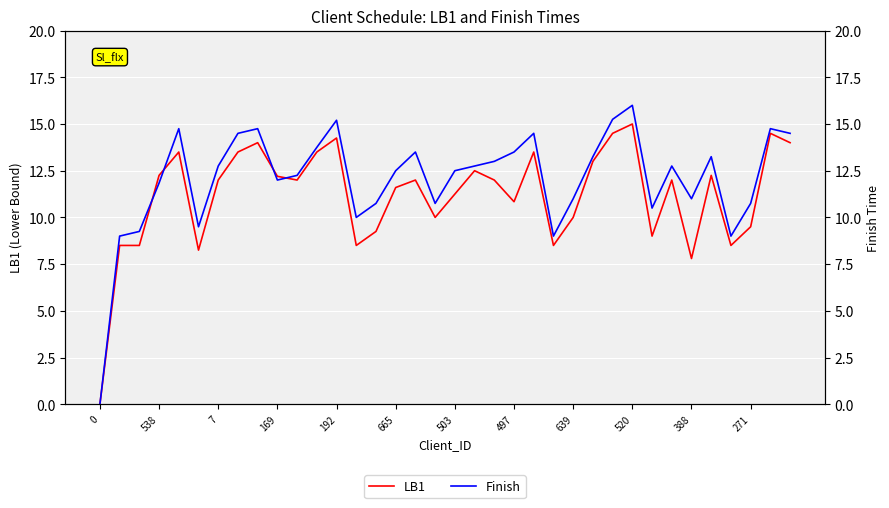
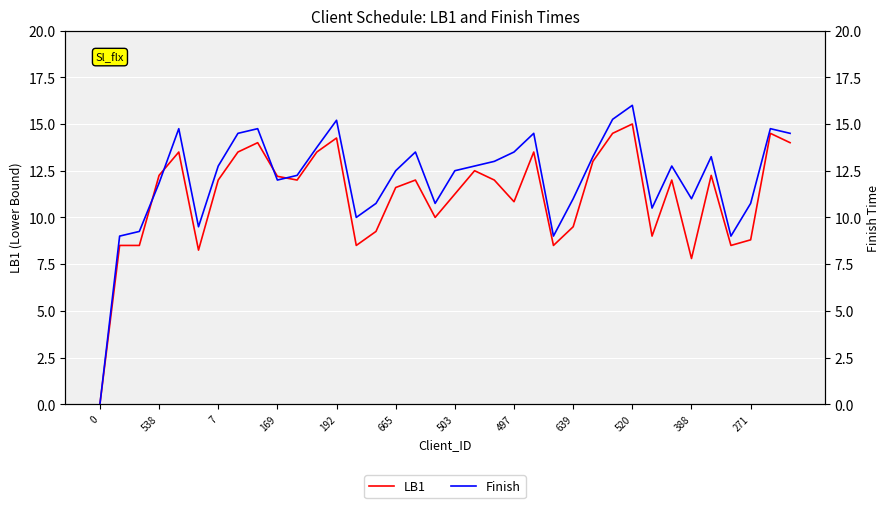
  {
    "LB1": {
      "0": 0.0,
      "538": 12.3,
      "169": 12.2,
      "192": 14.3,
      "665": 11.6,
      "503": 11.3,
      "497": 10.8,
-     "639": 10.0,
+     "639": 9.5,
      "520": 15.0,
      "388": 7.8,
-     "271": 9.5
+     "271": 8.8
    },
    "Finish": {
      "0": 0.0,
      "538": 11.8,
      "169": 12.0,
      "192": 15.2,
      "665": 12.5,
      "503": 12.5,
      "497": 13.5,
      "639": 11.0,
      "520": 16.0,
      "388": 11.0,
      "271": 10.8
    }
  }
